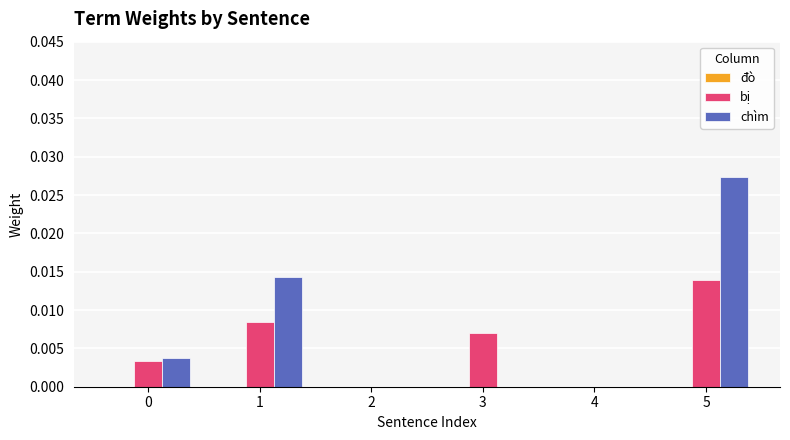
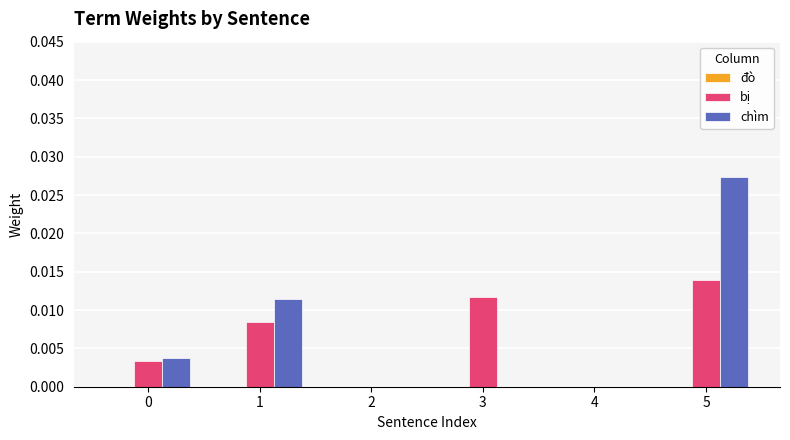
  {
    "đò": {
      "0": 0.000,
      "1": 0.000,
      "2": 0.000,
      "3": 0.000,
      "4": 0.000,
      "5": 0.000
    },
    "bị": {
      "0": 0.003,
      "1": 0.008,
      "2": 0.000,
-     "3": 0.007,
+     "3": 0.012,
      "4": 0.000,
      "5": 0.014
    },
    "chìm": {
      "0": 0.004,
-     "1": 0.014,
+     "1": 0.011,
      "2": 0.000,
      "3": 0.000,
      "4": 0.000,
      "5": 0.027
    }
  }
